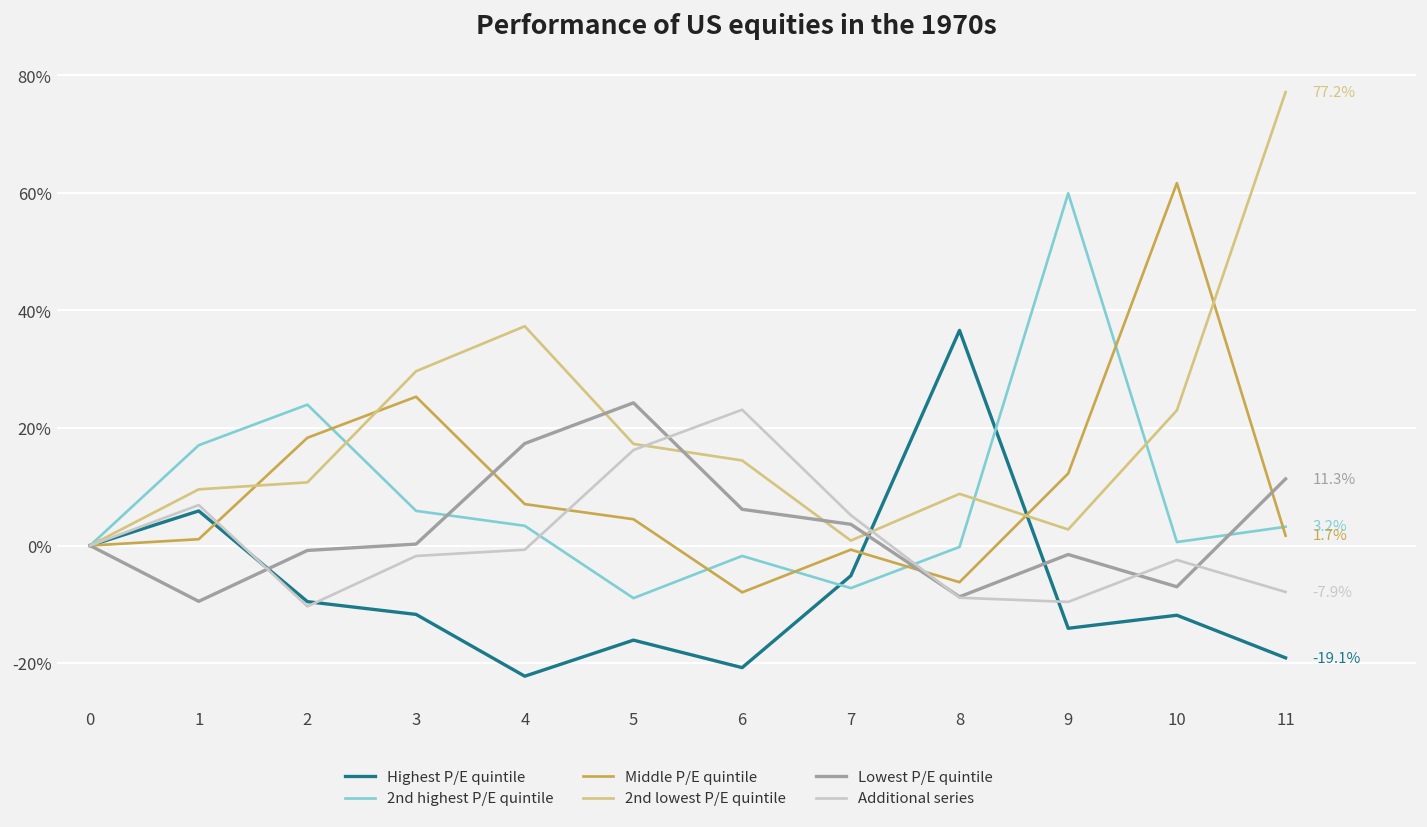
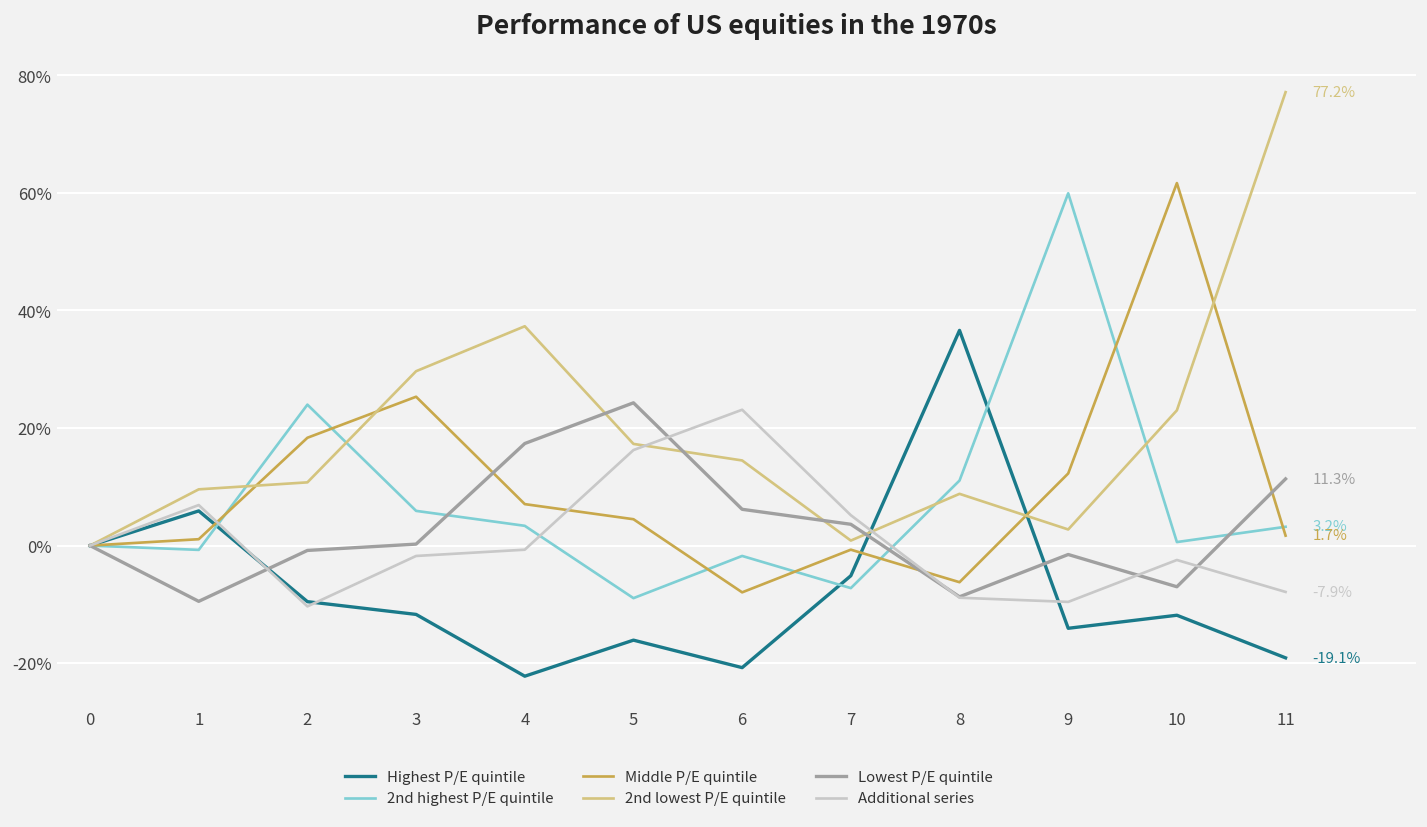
  {
    "Highest P/E quintile": {
      "11": "-19.1%"
    },
    "2nd highest P/E quintile": {
-     "1": "17%",
+     "1": "-1%",
      "2": "24%",
      "3": "6%",
      "4": "3%",
      "5": "-9%",
      "6": "-2%",
      "7": "-7%",
-     "8": "0%",
+     "8": "11%",
      "9": "60%",
      "10": "1%"
    },
    "Lowest P/E quintile": {
      "11": "11.3%"
    },
    "Additional series": {
      "1": "7%",
      "2": "-10%",
      "3": "-2%",
      "4": "-1%",
      "5": "16%",
      "6": "23%",
      "7": "5%",
      "9": "-10%",
      "10": "-2%",
      "11": "-8%"
    }
  }
